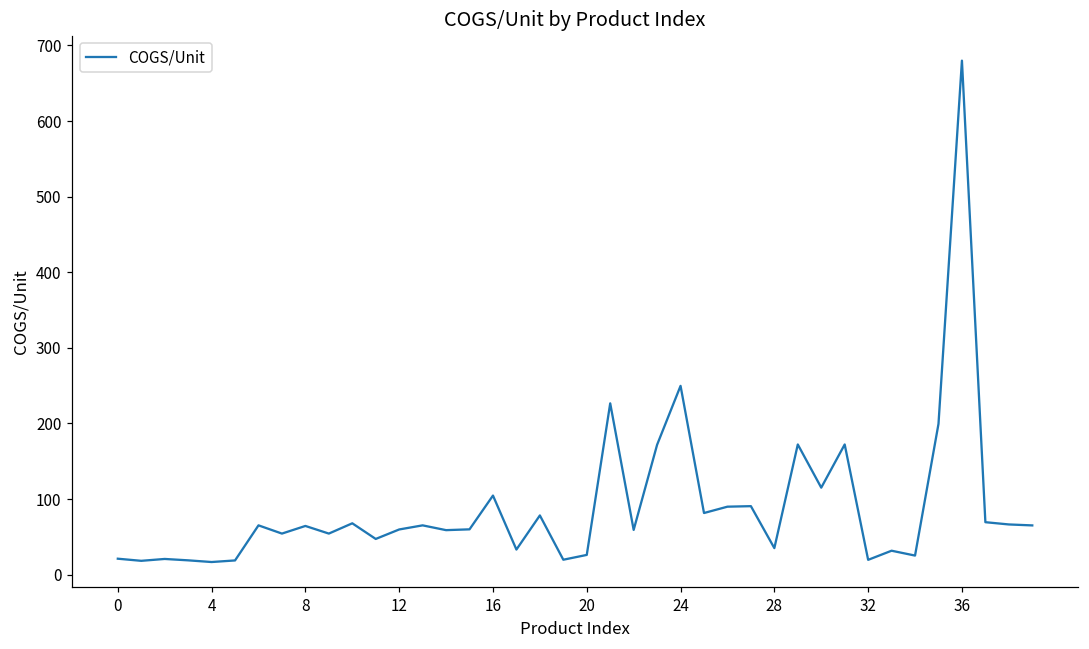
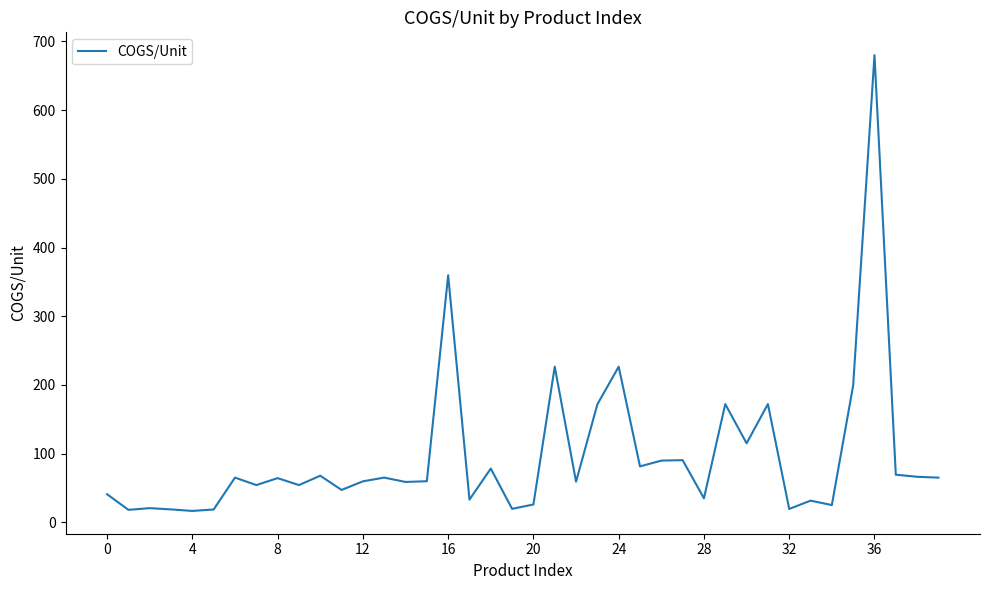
  {
-   "0": 20,
+   "0": 40,
    "4": 20,
    "8": 60,
    "12": 60,
-   "16": 100,
+   "16": 360,
    "20": 30,
-   "24": 250,
+   "24": 230,
    "28": 40,
    "32": 20,
    "36": 680
  }
